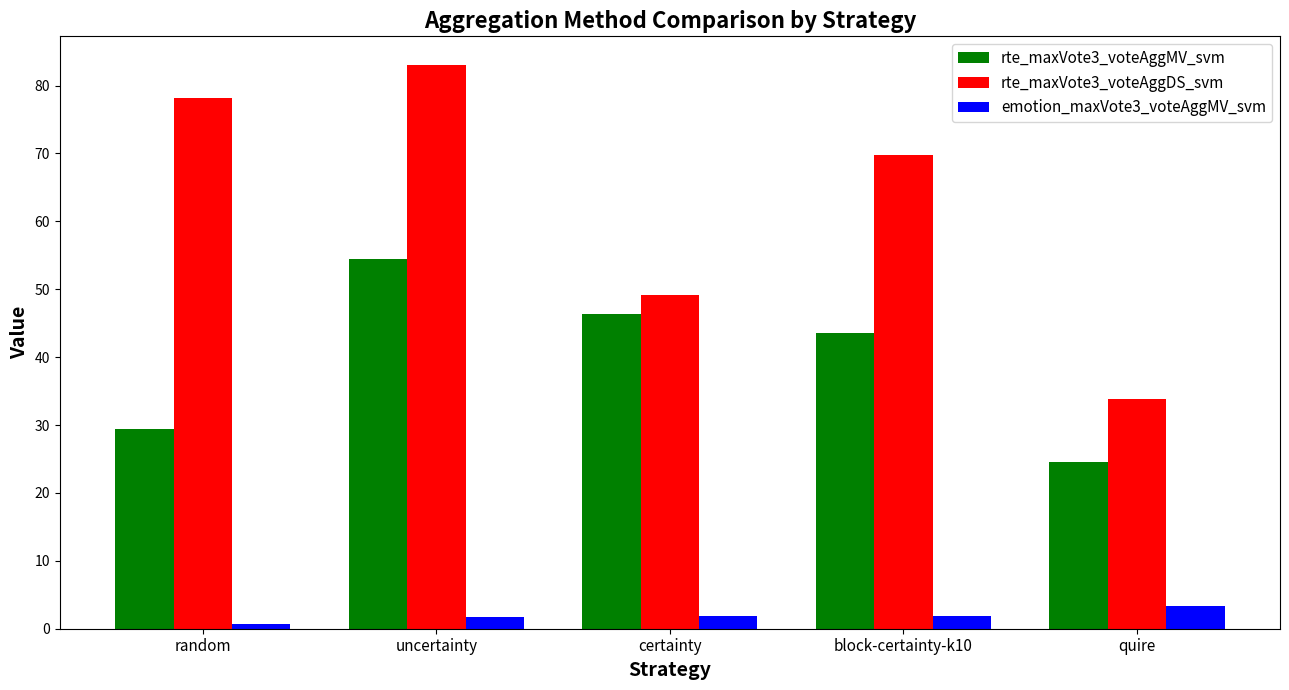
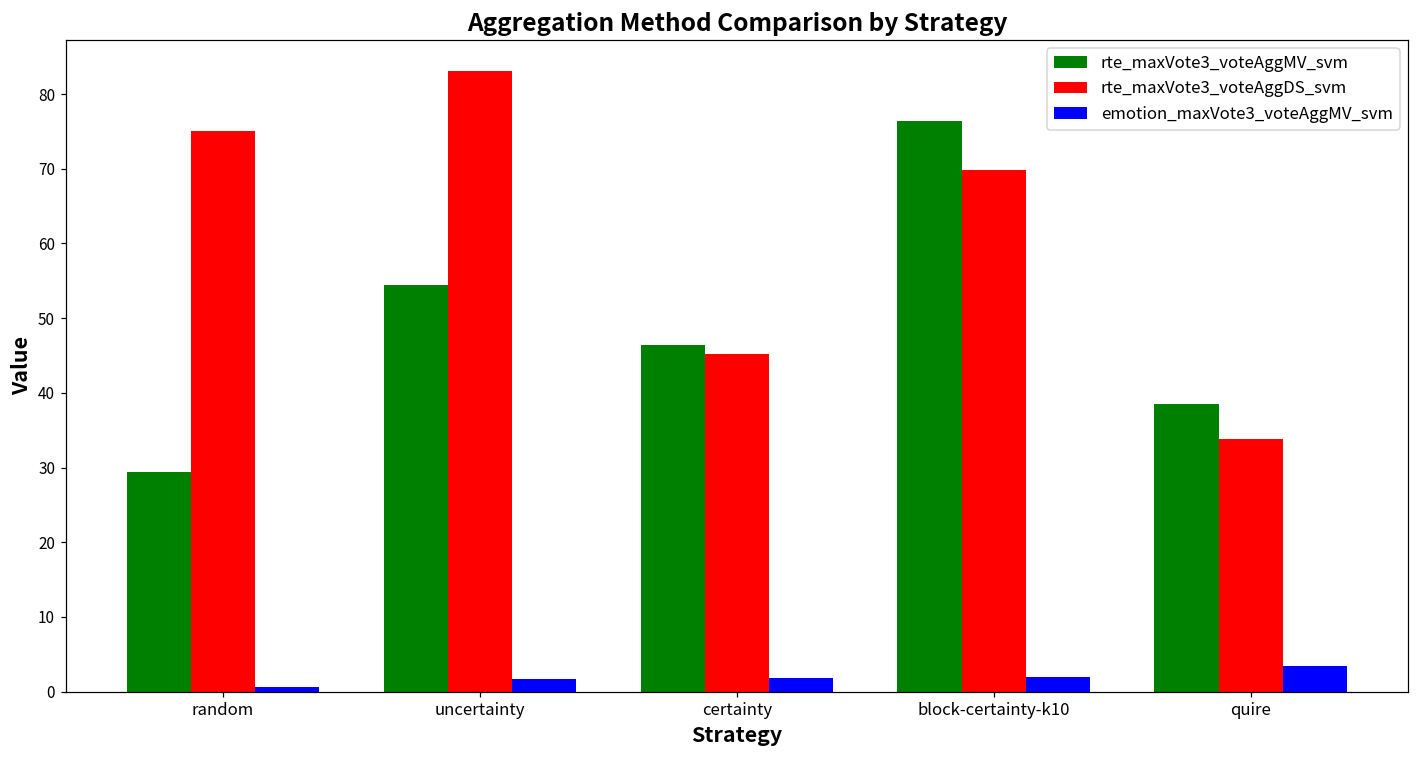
  {
    "rte_maxVote3_voteAggMV_svm": {
      "random": 29,
      "uncertainty": 54,
      "certainty": 46,
-     "block-certainty-k10": 44,
-     "quire": 25
+     "block-certainty-k10": 76,
+     "quire": 39
    },
    "rte_maxVote3_voteAggDS_svm": {
-     "random": 78,
+     "random": 75,
      "uncertainty": 83,
-     "certainty": 49,
+     "certainty": 45,
      "block-certainty-k10": 70,
      "quire": 34
    },
    "emotion_maxVote3_voteAggMV_svm": {
      "random": 1,
      "uncertainty": 2,
      "certainty": 2,
      "block-certainty-k10": 2,
      "quire": 3
    }
  }
